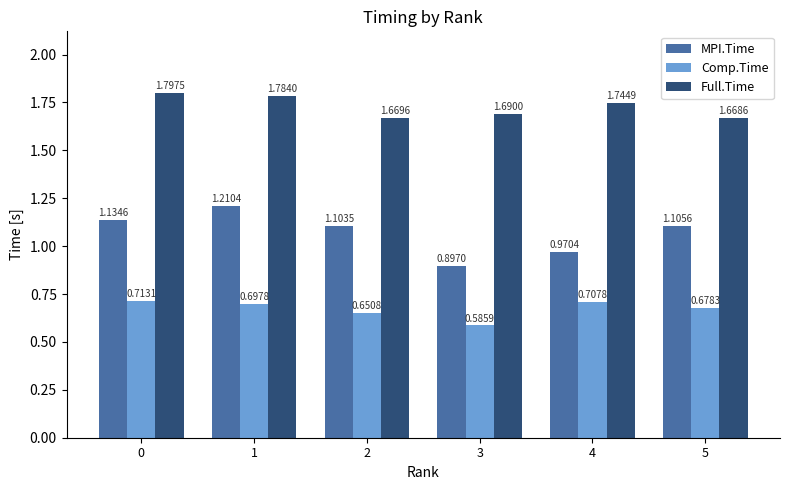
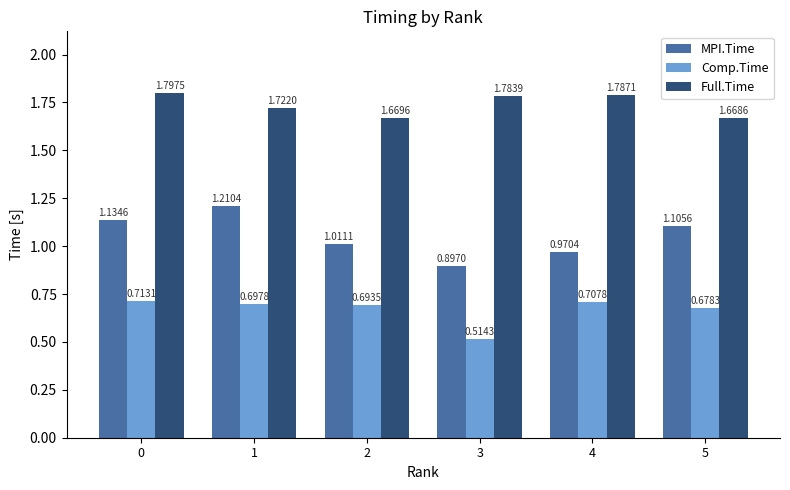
  {
    "MPI.Time": {
      "0": 1.1346,
      "1": 1.2104,
-     "2": 1.1035,
+     "2": 1.0111,
      "3": 0.8970,
      "4": 0.9704,
      "5": 1.1056
    },
    "Comp.Time": {
      "0": 0.7131,
      "1": 0.6978,
-     "2": 0.6508,
-     "3": 0.5859,
+     "2": 0.6935,
+     "3": 0.5143,
      "4": 0.7078,
      "5": 0.6783
    },
    "Full.Time": {
      "0": 1.7975,
-     "1": 1.7840,
+     "1": 1.7220,
      "2": 1.6696,
-     "3": 1.6900,
-     "4": 1.7449,
+     "3": 1.7839,
+     "4": 1.7871,
      "5": 1.6686
    }
  }
